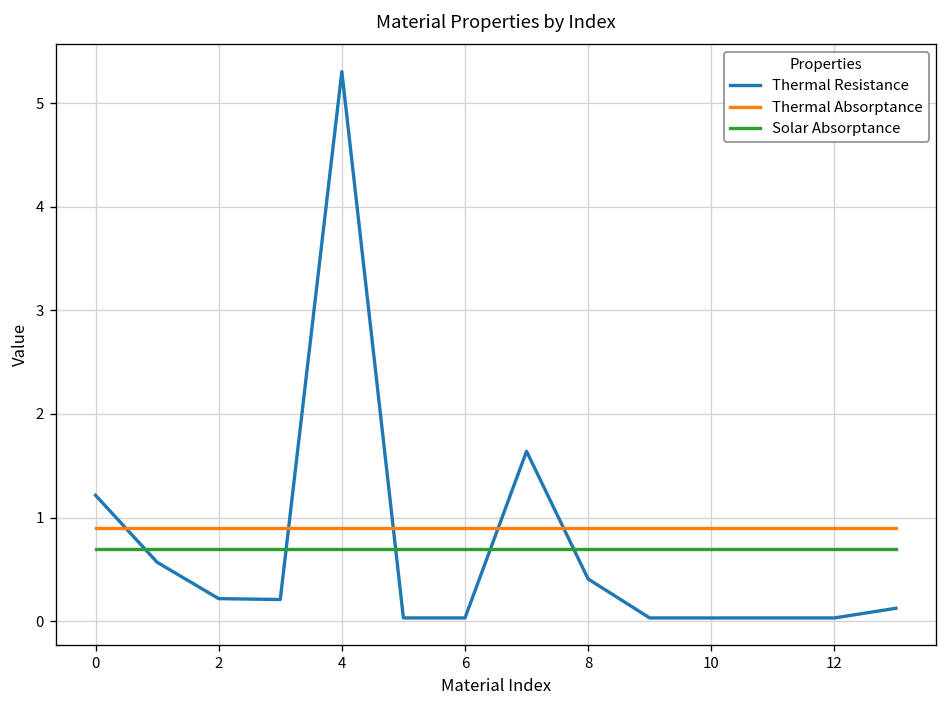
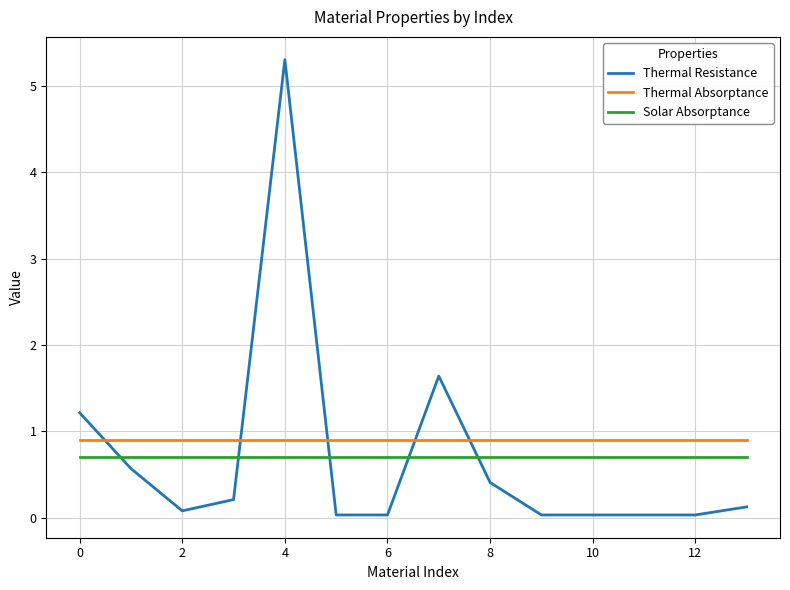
  {
    "Thermal Resistance": {
      "0": 1.2,
-     "2": 0.2,
+     "2": 0.1,
      "4": 5.3,
      "6": 0.0,
      "8": 0.4,
      "10": 0.0,
      "12": 0.0
    },
    "Thermal Absorptance": {
      "0": 0.9,
      "2": 0.9,
      "4": 0.9,
      "6": 0.9,
      "8": 0.9,
      "10": 0.9,
      "12": 0.9
    },
    "Solar Absorptance": {
      "0": 0.7,
      "2": 0.7,
      "4": 0.7,
      "6": 0.7,
      "8": 0.7,
      "10": 0.7,
      "12": 0.7
    }
  }
